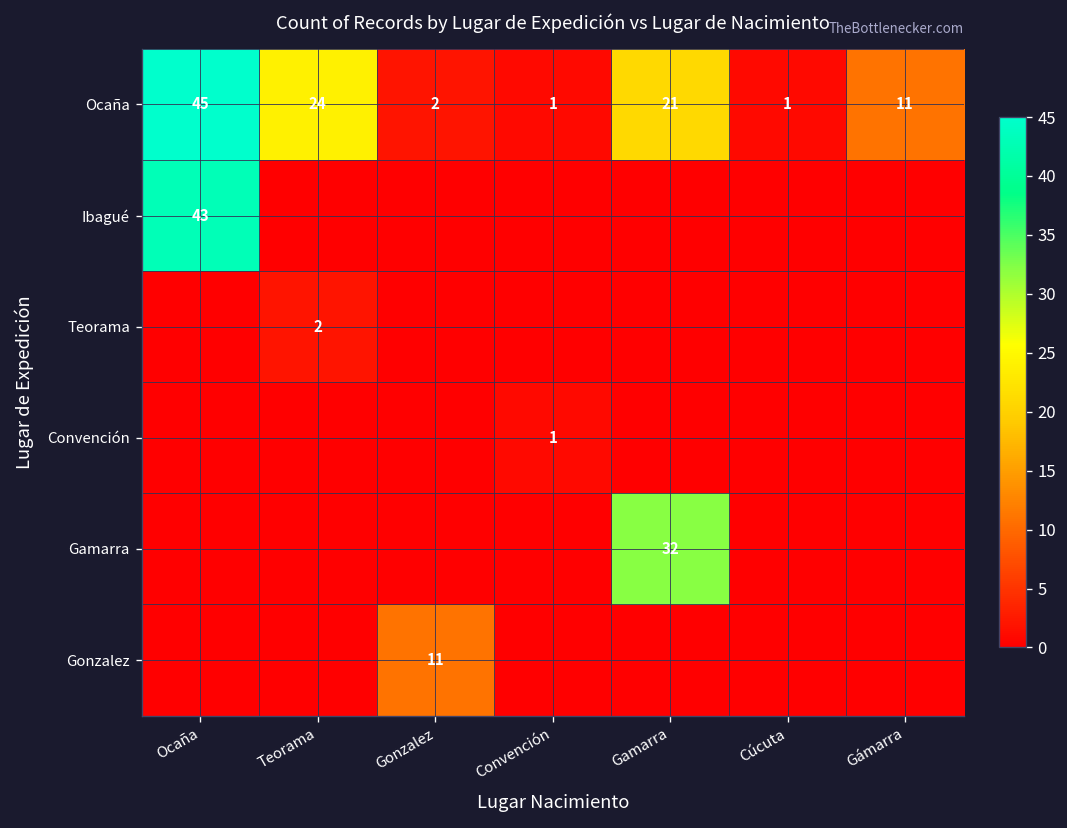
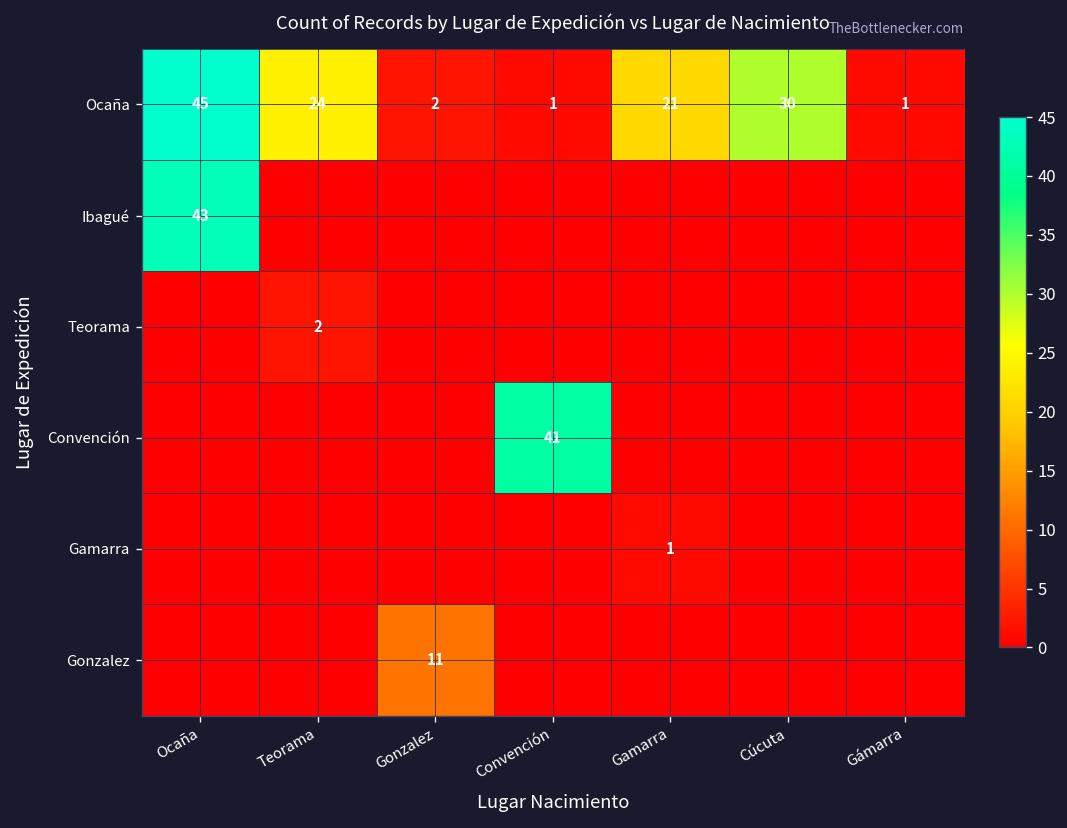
  {
    "Ocaña": {
      "Ocaña": 45,
      "Teorama": 24,
      "Gonzalez": 2,
      "Convención": 1,
      "Gamarra": 21,
-     "Cúcuta": 1,
-     "Gámarra": 11
+     "Cúcuta": 30,
+     "Gámarra": 1
    },
    "Ibagué": {
      "Ocaña": 43
    },
    "Teorama": {
      "Teorama": 2
    },
    "Convención": {
-     "Convención": 1
+     "Convención": 41
    },
    "Gamarra": {
-     "Gamarra": 32
+     "Gamarra": 1
    },
    "Gonzalez": {
      "Gonzalez": 11
    }
  }
